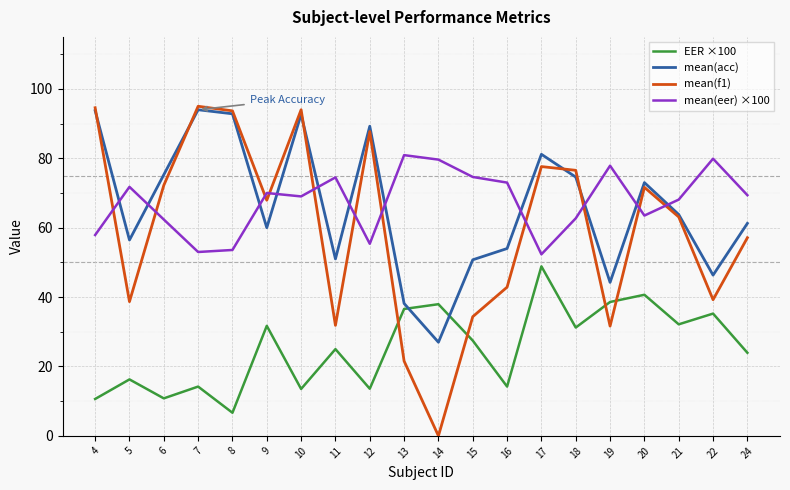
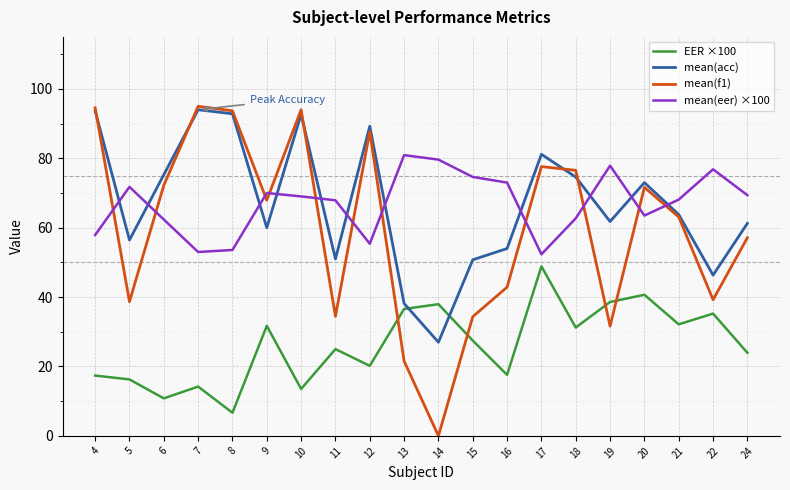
  {
    "EER ×100": {
-     "4": 11,
+     "4": 17,
      "5": 16,
      "6": 11,
      "7": 14,
      "8": 7,
      "9": 32,
      "10": 14,
      "11": 25,
-     "12": 14,
+     "12": 20,
      "13": 37,
      "14": 38,
      "15": 27,
-     "16": 14,
+     "16": 18,
      "17": 49,
      "18": 31,
      "19": 39,
      "20": 41,
      "21": 32,
      "22": 35,
      "24": 24
    },
    "mean(acc)": {
      "4": 94,
      "5": 56,
      "6": 75,
      "7": 94,
      "8": 93,
      "9": 60,
      "10": 93,
      "11": 51,
      "12": 89,
      "13": 38,
      "14": 27,
      "15": 51,
      "16": 54,
      "17": 81,
      "18": 75,
-     "19": 44,
+     "19": 62,
      "20": 73,
      "22": 46,
      "24": 61
    },
    "mean(f1)": {
      "4": 95,
      "5": 39,
      "6": 72,
      "7": 95,
      "8": 94,
      "9": 68,
      "10": 94,
-     "11": 32,
+     "11": 34,
      "12": 88,
      "13": 22,
      "14": 0,
      "15": 34,
      "16": 43,
      "17": 78,
      "18": 77,
      "19": 32,
      "20": 72,
      "22": 39,
      "24": 57
    },
    "mean(eer) ×100": {
      "4": 58,
      "5": 72,
      "6": 62,
      "7": 53,
      "8": 54,
      "9": 70,
      "10": 69,
-     "11": 75,
+     "11": 68,
      "12": 55,
      "13": 81,
      "14": 80,
      "15": 75,
      "16": 73,
      "17": 52,
      "18": 63,
      "19": 78,
      "20": 64,
      "21": 68,
-     "22": 80,
+     "22": 77,
      "24": 69
    }
  }
